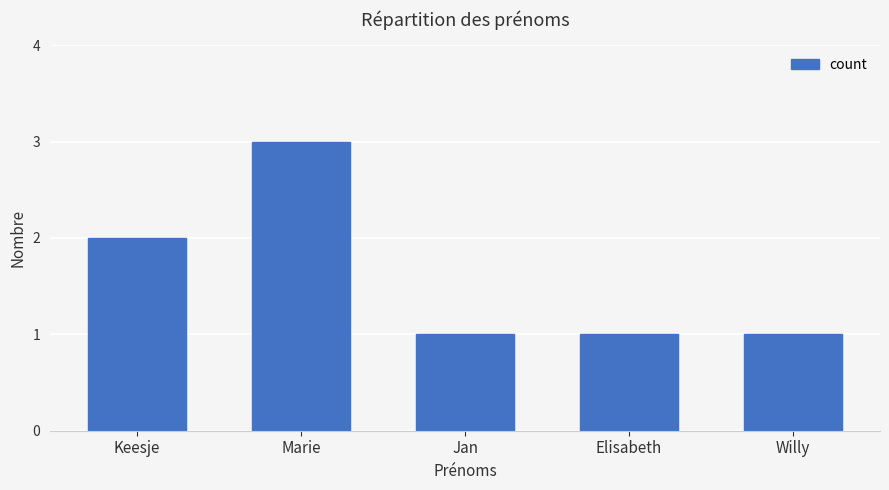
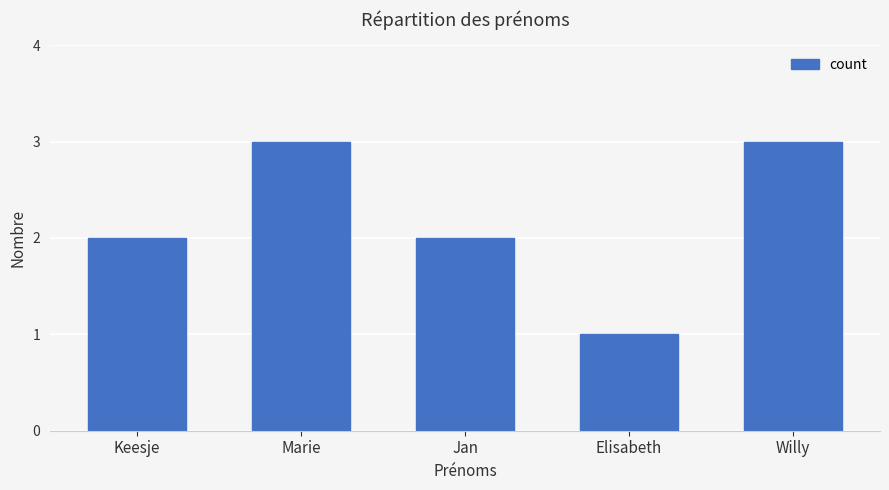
  {
    "Keesje": 2,
    "Marie": 3,
-   "Jan": 1,
+   "Jan": 2,
    "Elisabeth": 1,
-   "Willy": 1
+   "Willy": 3
  }
